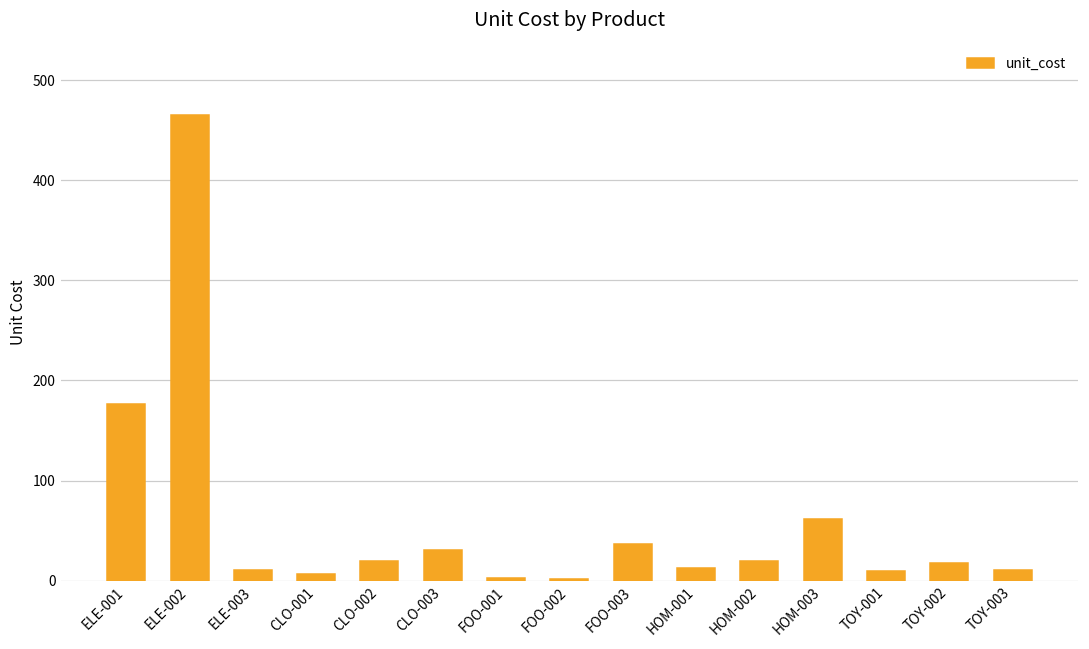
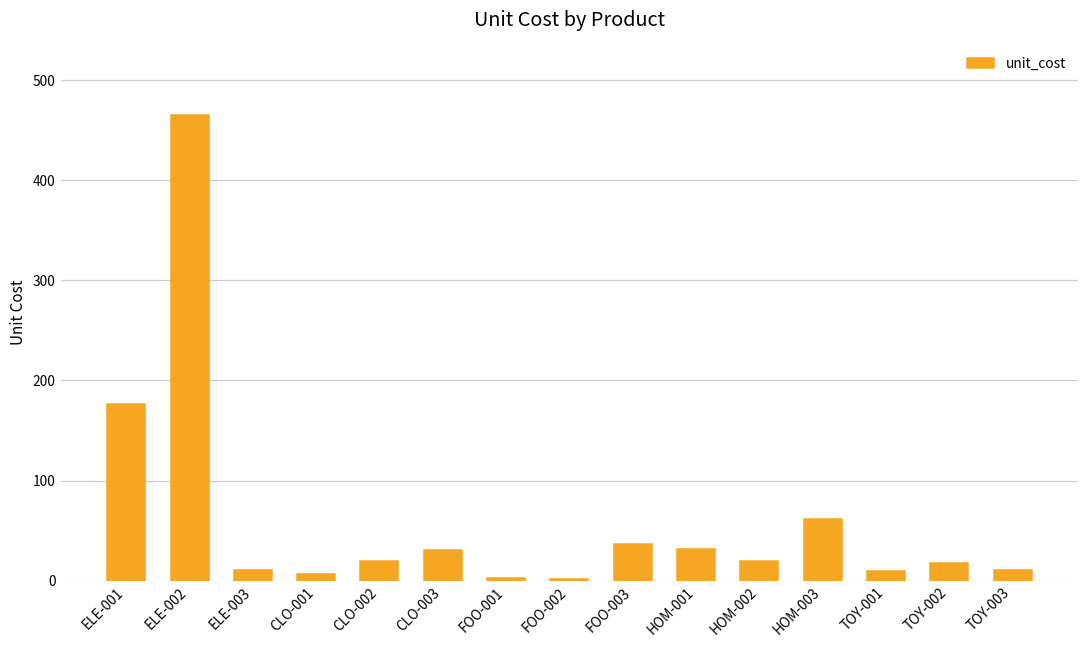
  {
    "ELE-001": 180,
    "ELE-002": 470,
    "ELE-003": 10,
    "CLO-001": 10,
    "CLO-002": 20,
    "CLO-003": 30,
    "FOO-001": 0,
    "FOO-003": 40,
-   "HOM-001": 10,
+   "HOM-001": 30,
    "HOM-002": 20,
    "HOM-003": 60,
    "TOY-001": 10,
    "TOY-002": 20,
    "TOY-003": 10
  }
